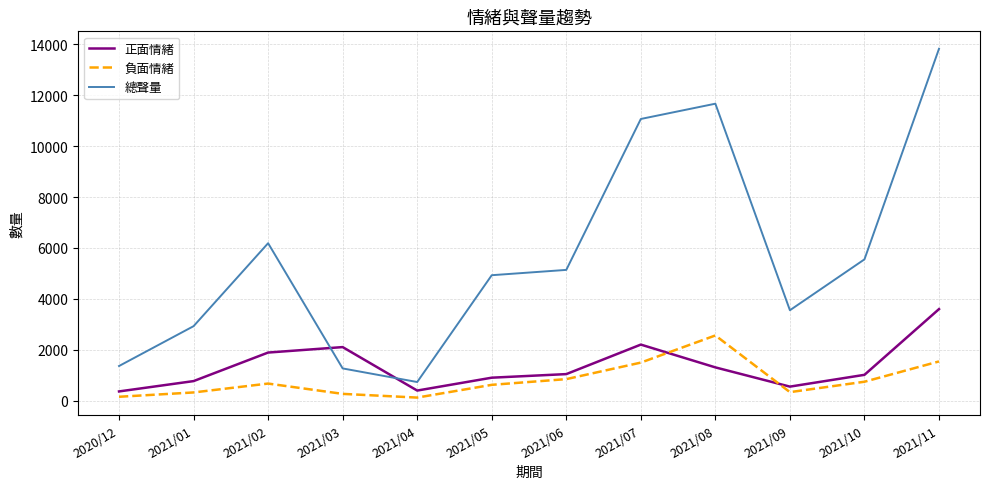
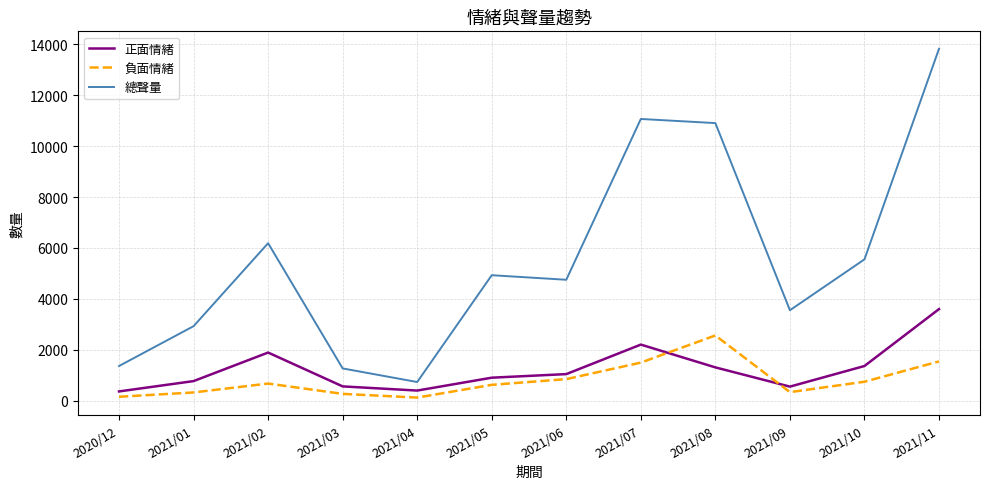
  {
    "正面情緒": {
      "2020/12": 400,
      "2021/01": 800,
      "2021/02": 1900,
-     "2021/03": 2100,
+     "2021/03": 600,
      "2021/04": 400,
      "2021/05": 900,
      "2021/06": 1000,
      "2021/07": 2200,
      "2021/08": 1300,
      "2021/09": 500,
-     "2021/10": 1000,
+     "2021/10": 1400,
      "2021/11": 3600
    },
    "負面情緒": {
      "2020/12": 200,
      "2021/01": 300,
      "2021/02": 700,
      "2021/03": 300,
      "2021/04": 100,
      "2021/05": 600,
      "2021/06": 800,
      "2021/07": 1500,
      "2021/08": 2600,
      "2021/09": 300,
      "2021/10": 700,
      "2021/11": 1500
    },
    "總聲量": {
      "2020/12": 1400,
      "2021/01": 2900,
      "2021/02": 6200,
      "2021/03": 1300,
      "2021/04": 700,
      "2021/05": 4900,
-     "2021/06": 5100,
+     "2021/06": 4700,
      "2021/07": 11100,
-     "2021/08": 11700,
+     "2021/08": 10900,
      "2021/09": 3600,
      "2021/10": 5600,
      "2021/11": 13800
    }
  }
